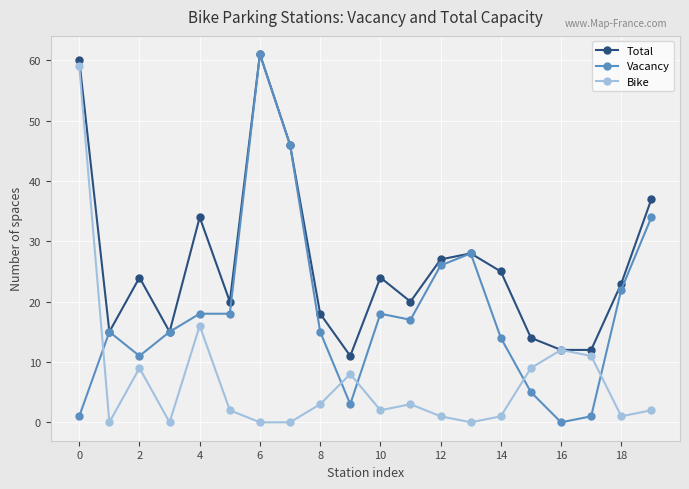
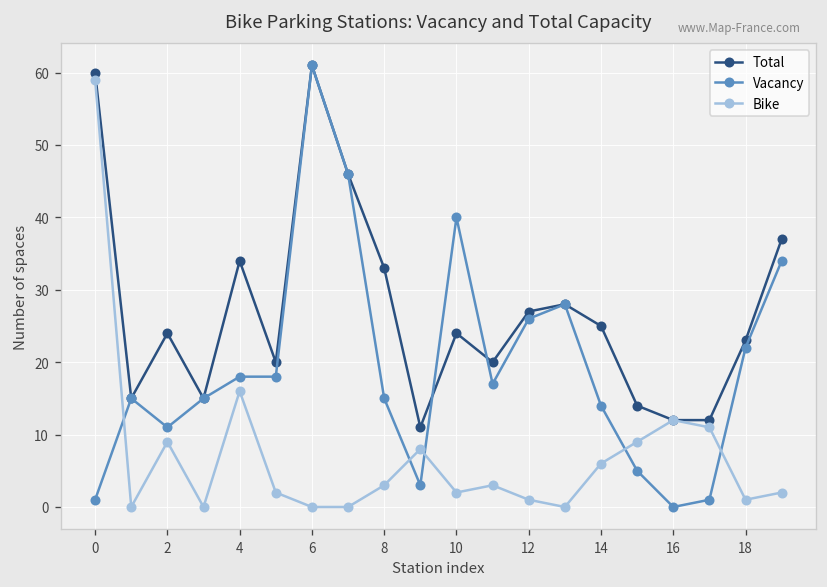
  {
    "Total": {
      "0": 60,
      "2": 24,
      "4": 34,
-     "8": 18,
+     "8": 33,
      "10": 24,
      "12": 27,
      "14": 25,
      "18": 23
    },
    "Vacancy": {
      "0": 1,
      "2": 11,
      "4": 18,
      "8": 15,
-     "10": 18,
+     "10": 40,
      "12": 26,
      "14": 14,
      "16": 0,
      "18": 22
    },
    "Bike": {
      "0": 59,
      "2": 9,
      "4": 16,
      "6": 0,
      "8": 3,
      "10": 2,
      "12": 1,
-     "14": 1,
+     "14": 6,
      "18": 1
    }
  }
